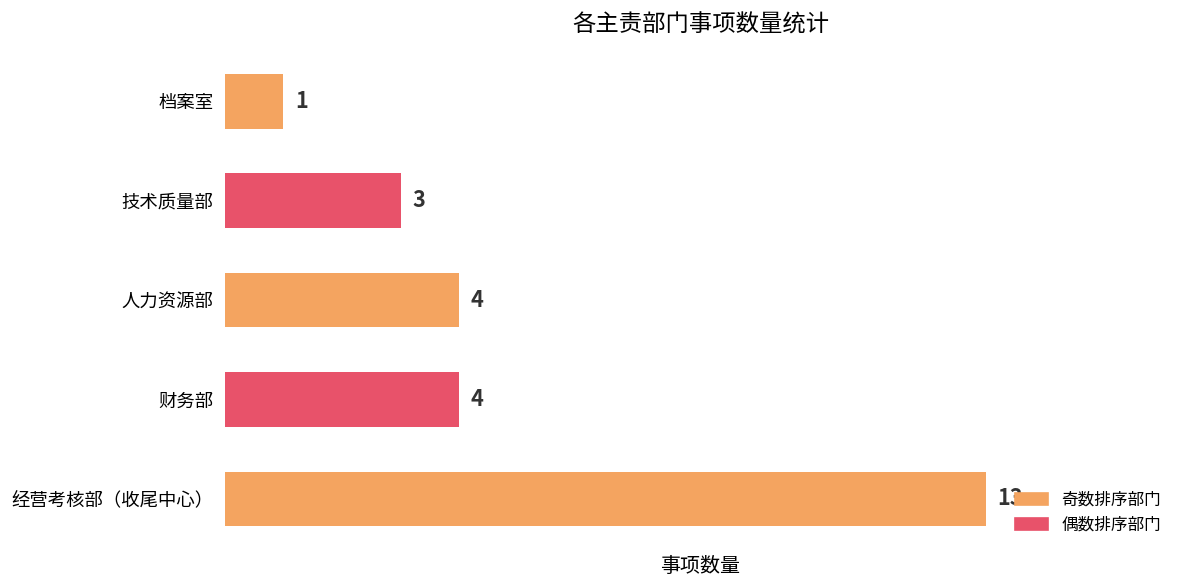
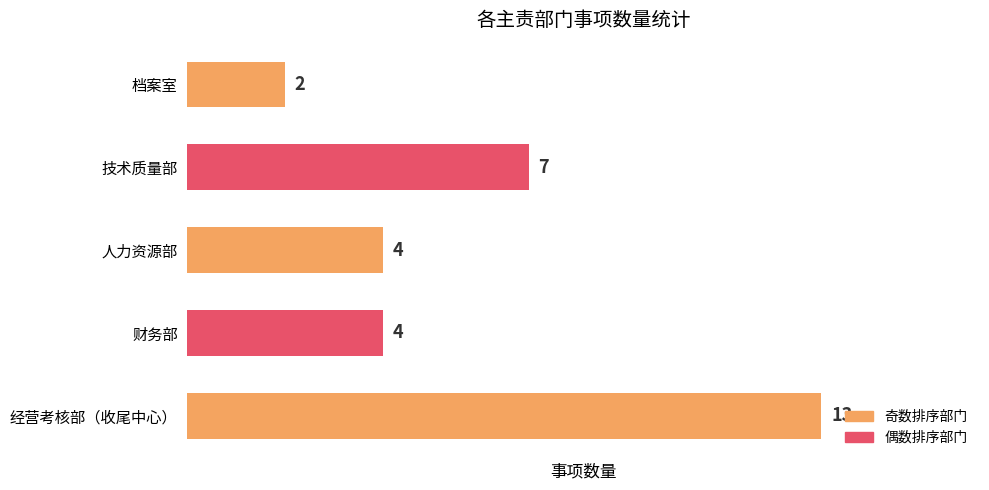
  {
-   "档案室": 1,
-   "技术质量部": 3,
+   "档案室": 2,
+   "技术质量部": 7,
    "人力资源部": 4,
    "财务部": 4,
    "经营考核部（收尾中心）": 13
  }
